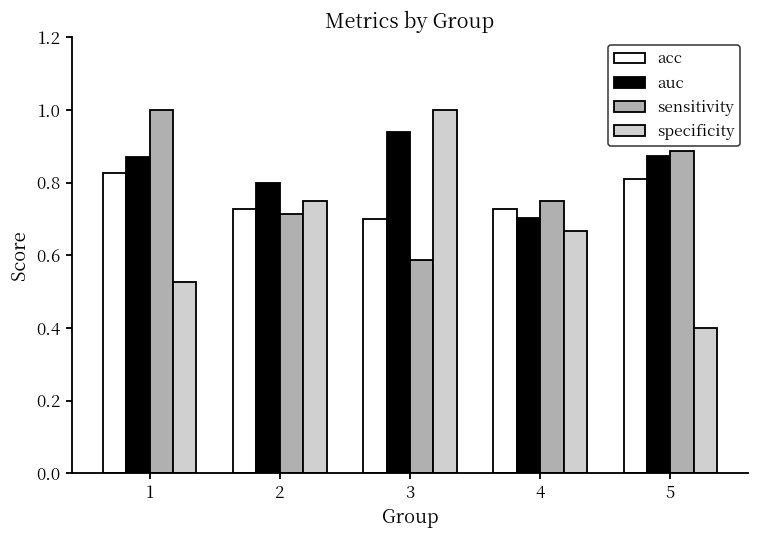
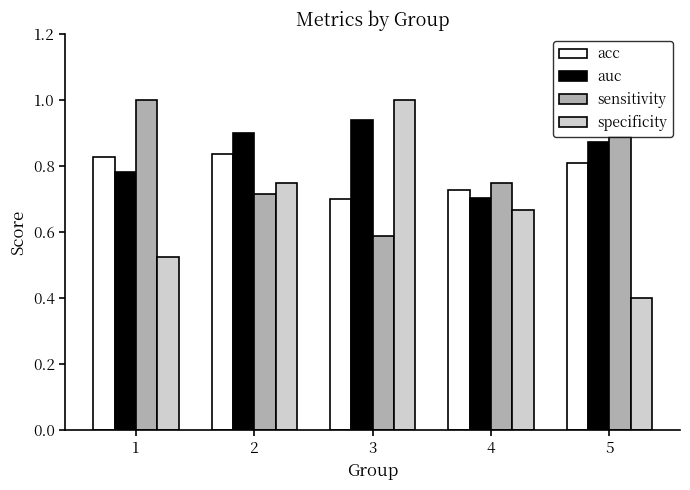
  {
    "acc": {
      "1": 0.83,
-     "2": 0.73,
+     "2": 0.84,
      "3": 0.70,
      "4": 0.73,
      "5": 0.81
    },
    "auc": {
-     "1": 0.87,
-     "2": 0.80,
+     "1": 0.78,
+     "2": 0.90,
      "3": 0.94,
      "4": 0.70,
      "5": 0.87
    }
  }
